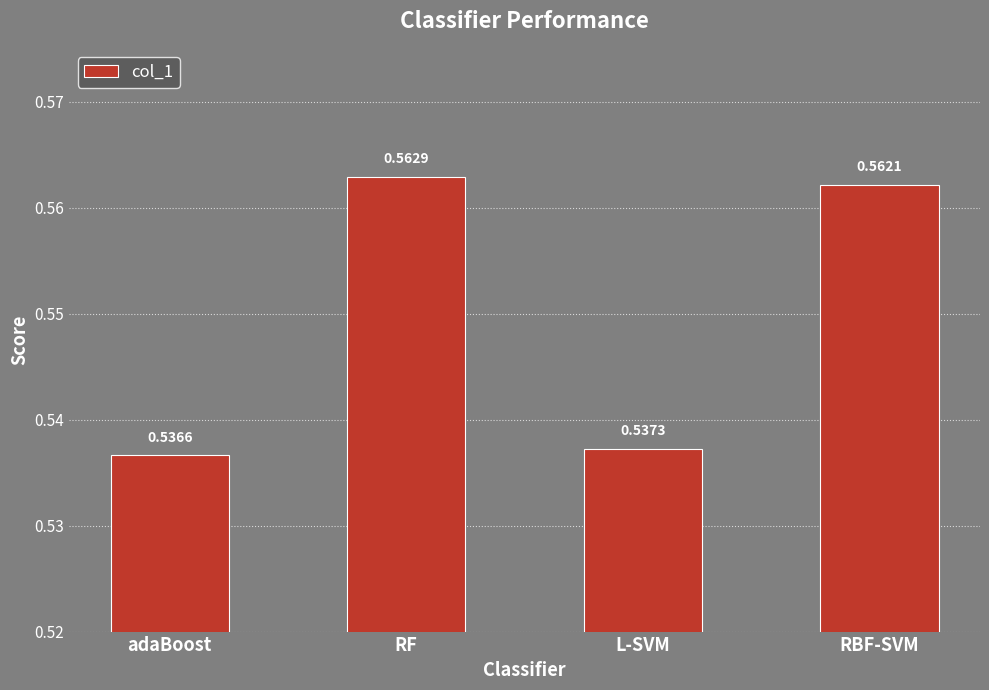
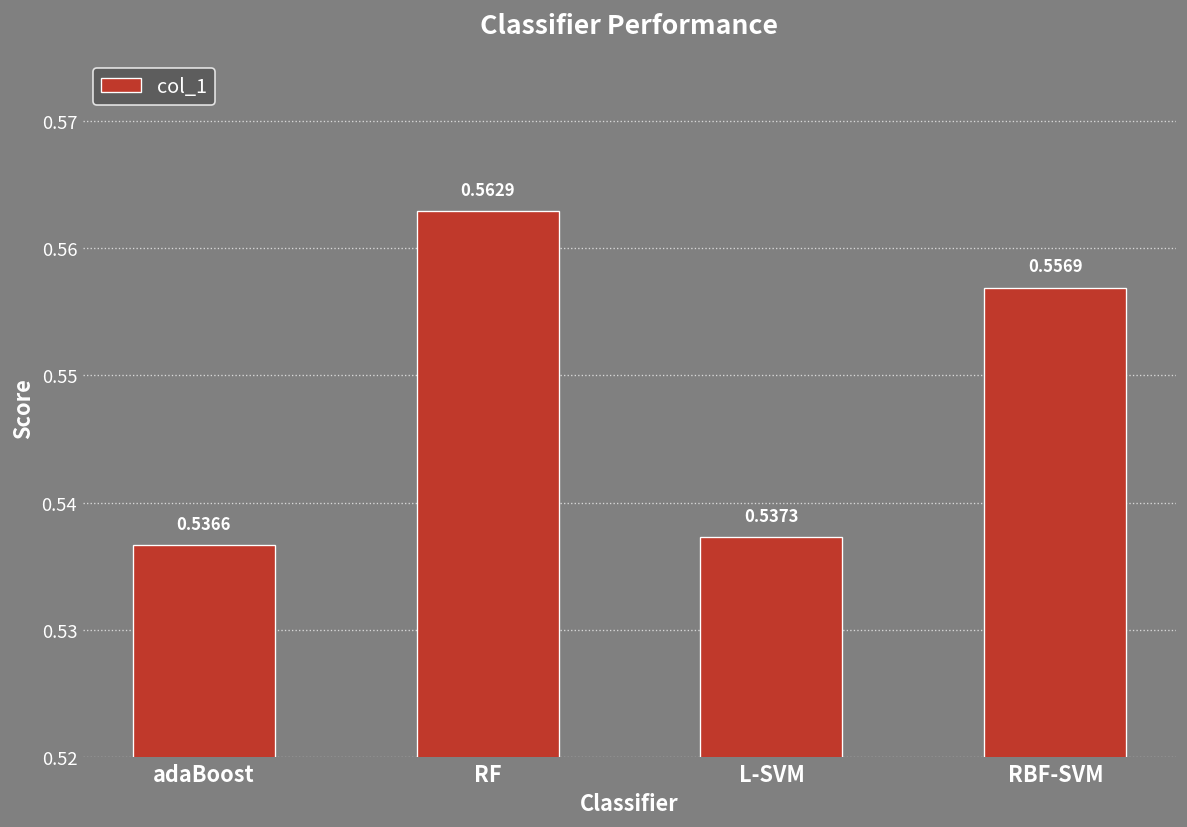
  {
    "adaBoost": 0.5366,
    "RF": 0.5629,
    "L-SVM": 0.5373,
-   "RBF-SVM": 0.5621
+   "RBF-SVM": 0.5569
  }
